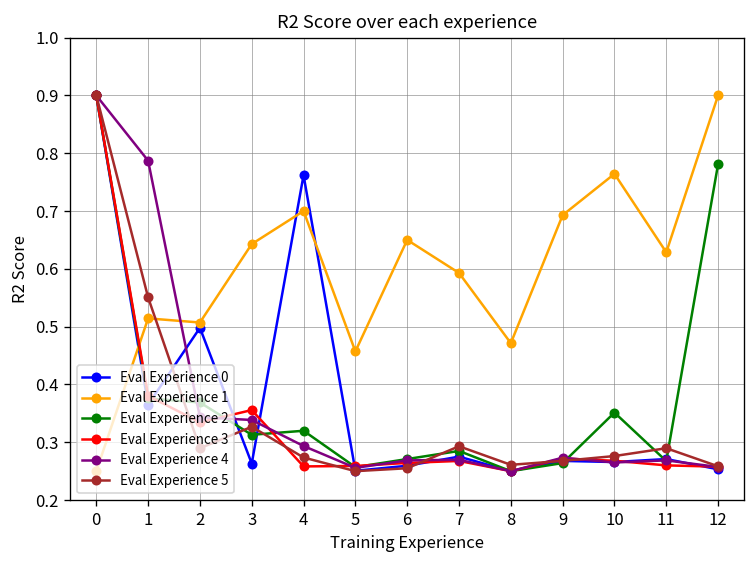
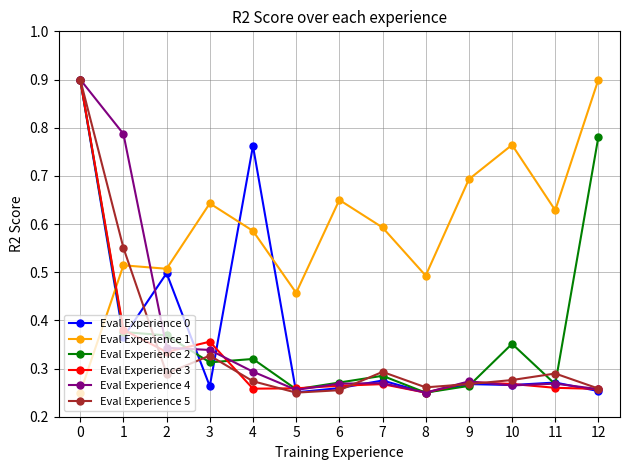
  {
    "Eval Experience 0": {
      "2": 0.50,
      "3": 0.26,
      "4": 0.76,
      "7": 0.28
    },
    "Eval Experience 1": {
      "1": 0.51,
      "2": 0.51,
      "3": 0.64,
-     "4": 0.70,
+     "4": 0.59,
      "5": 0.46,
      "6": 0.65,
      "7": 0.59,
-     "8": 0.47,
+     "8": 0.49,
      "9": 0.69,
      "10": 0.76,
      "11": 0.63,
      "12": 0.90
    },
    "Eval Experience 2": {
      "3": 0.31,
      "4": 0.32,
      "7": 0.28,
      "10": 0.35,
      "12": 0.78
    },
    "Eval Experience 3": {
      "3": 0.36,
      "4": 0.26,
      "11": 0.26
    },
    "Eval Experience 4": {
      "1": 0.79,
      "3": 0.34,
      "4": 0.29
    },
    "Eval Experience 5": {
      "1": 0.55,
      "3": 0.33,
      "4": 0.27,
      "7": 0.29,
      "8": 0.26,
      "10": 0.28,
      "11": 0.29
    }
  }
